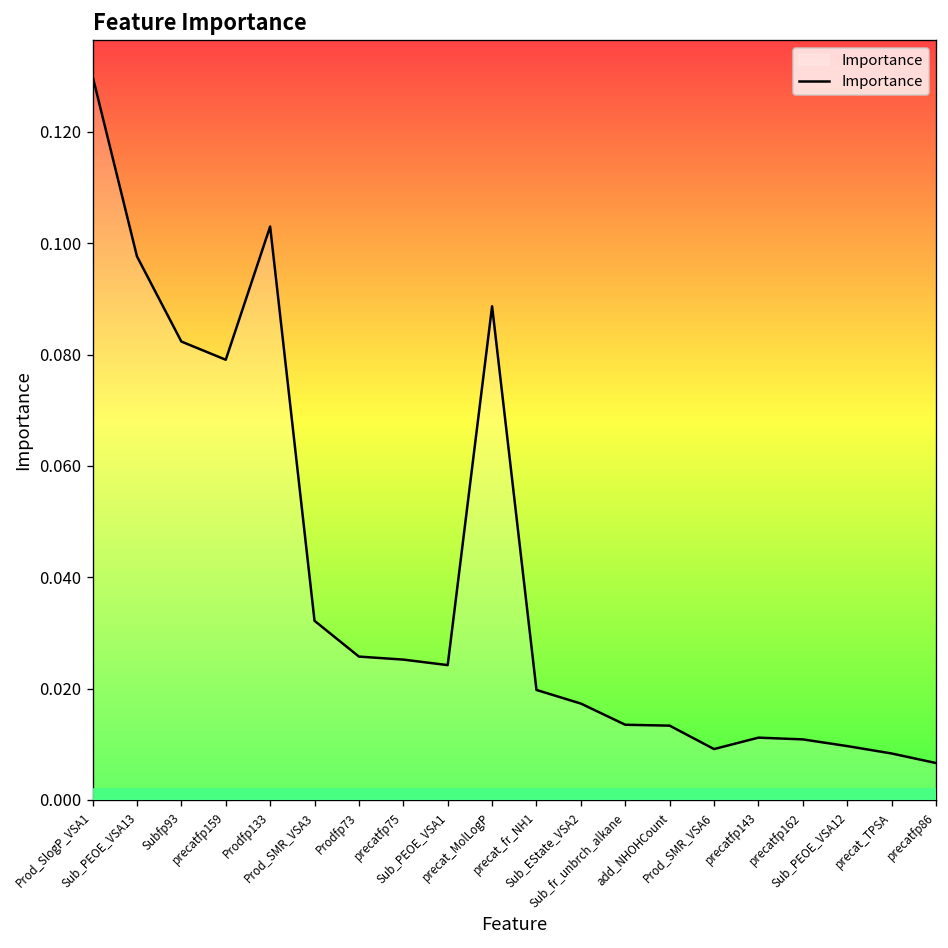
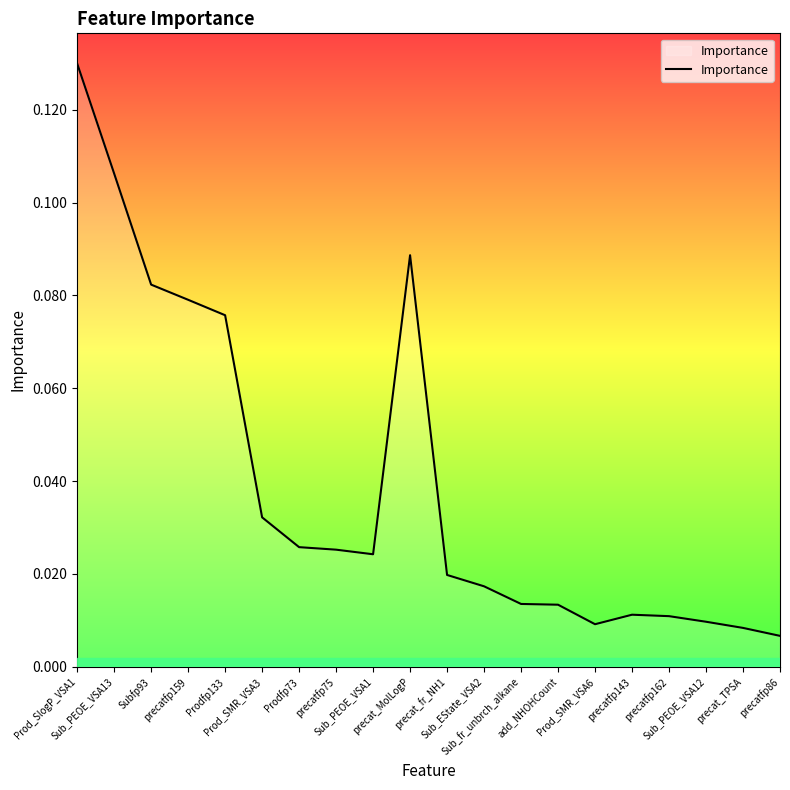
  {
    "Prod_SlogP_VSA1": 0.130,
-   "Sub_PEOE_VSA13": 0.098,
+   "Sub_PEOE_VSA13": 0.106,
    "Subfp93": 0.082,
    "precatfp159": 0.079,
-   "Prodfp133": 0.103,
+   "Prodfp133": 0.076,
    "Prod_SMR_VSA3": 0.032,
    "Prodfp73": 0.026,
    "precatfp75": 0.025,
    "Sub_PEOE_VSA1": 0.024,
    "precat_MolLogP": 0.089,
    "precat_fr_NH1": 0.020,
    "Sub_EState_VSA2": 0.017,
    "Sub_fr_unbrch_alkane": 0.014,
    "add_NHOHCount": 0.013,
    "Prod_SMR_VSA6": 0.009,
    "precatfp143": 0.011,
    "precatfp162": 0.011,
    "Sub_PEOE_VSA12": 0.010,
    "precat_TPSA": 0.008,
    "precatfp86": 0.007
  }
